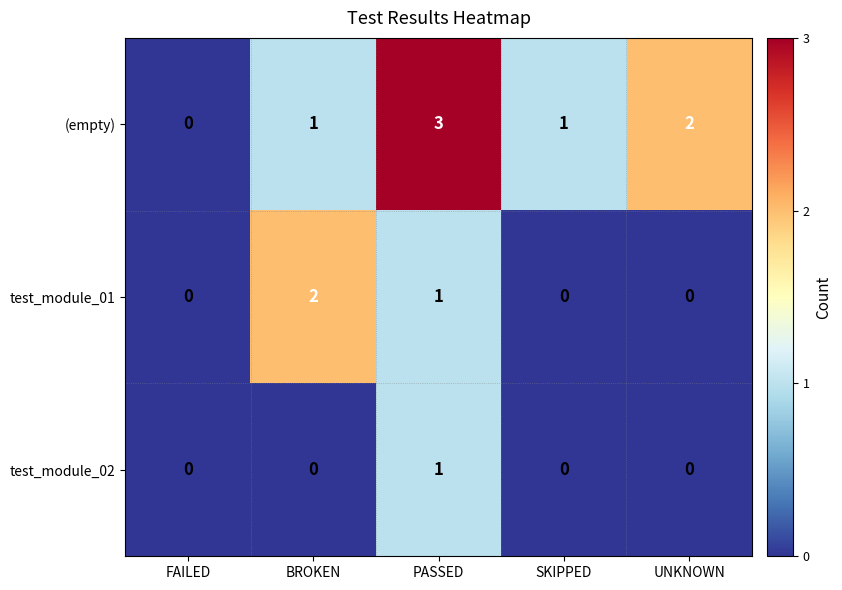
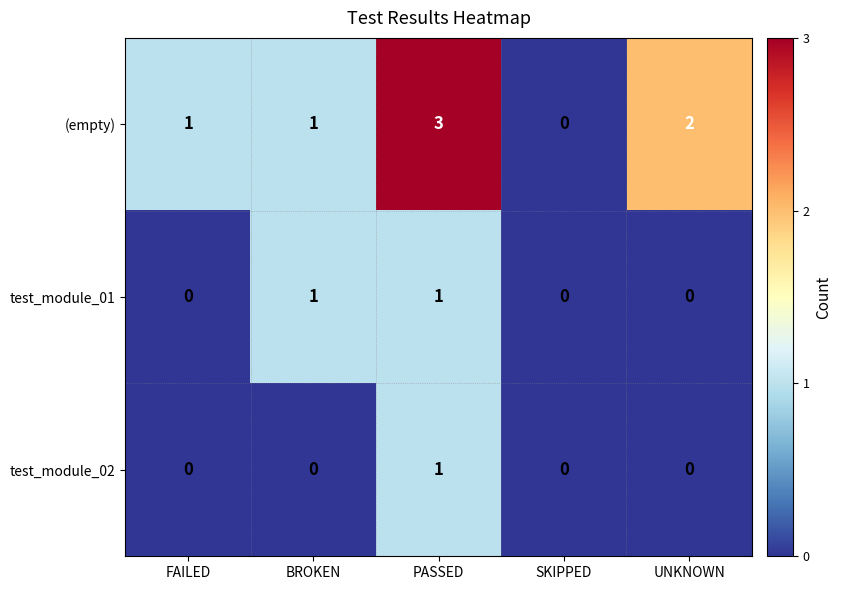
  {
    "(empty)": {
-     "FAILED": 0,
+     "FAILED": 1,
      "BROKEN": 1,
      "PASSED": 3,
-     "SKIPPED": 1,
+     "SKIPPED": 0,
      "UNKNOWN": 2
    },
    "test_module_01": {
      "FAILED": 0,
-     "BROKEN": 2,
+     "BROKEN": 1,
      "PASSED": 1,
      "SKIPPED": 0,
      "UNKNOWN": 0
    },
    "test_module_02": {
      "FAILED": 0,
      "BROKEN": 0,
      "PASSED": 1,
      "SKIPPED": 0,
      "UNKNOWN": 0
    }
  }
